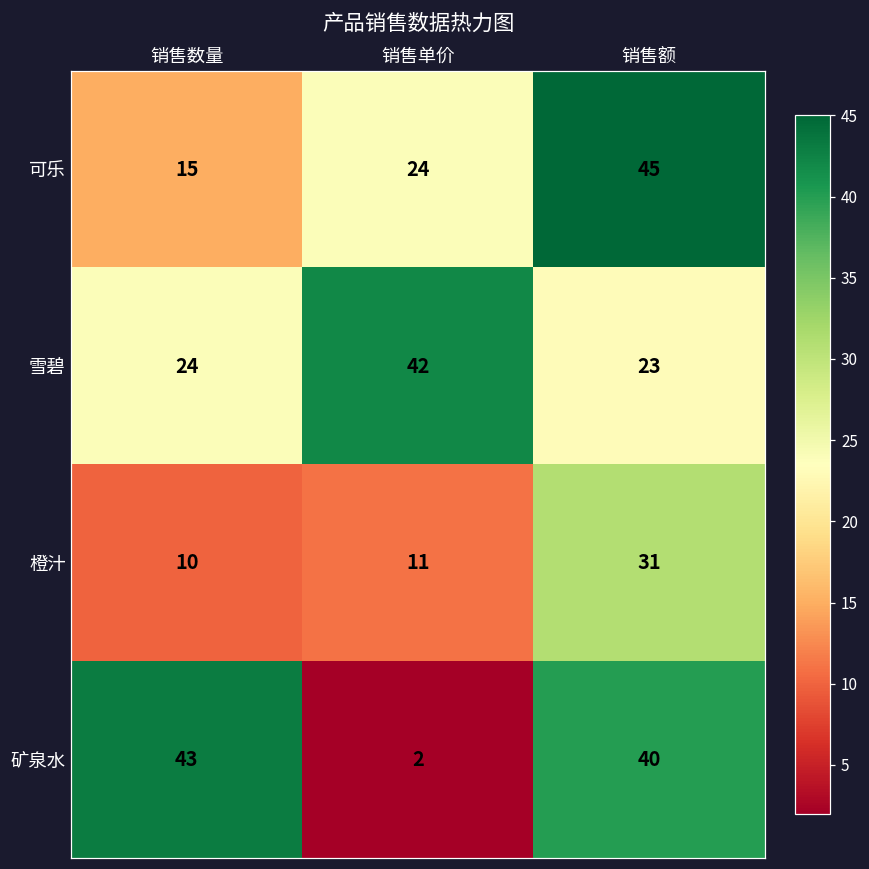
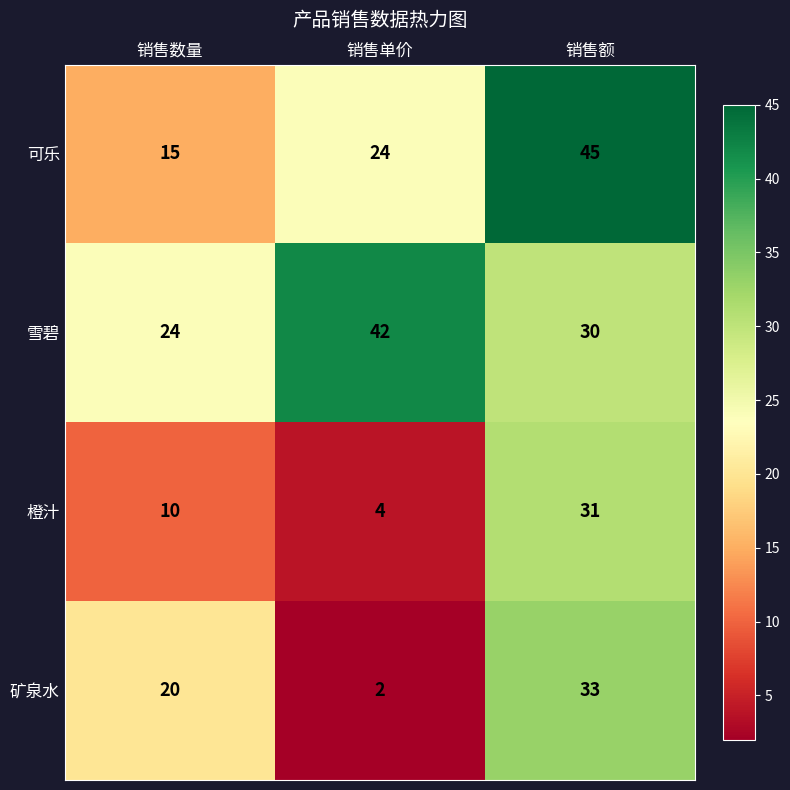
  {
    "可乐": {
      "销售数量": 15,
      "销售单价": 24,
      "销售额": 45
    },
    "雪碧": {
      "销售数量": 24,
      "销售单价": 42,
-     "销售额": 23
+     "销售额": 30
    },
    "橙汁": {
      "销售数量": 10,
-     "销售单价": 11,
+     "销售单价": 4,
      "销售额": 31
    },
    "矿泉水": {
-     "销售数量": 43,
+     "销售数量": 20,
      "销售单价": 2,
-     "销售额": 40
+     "销售额": 33
    }
  }
